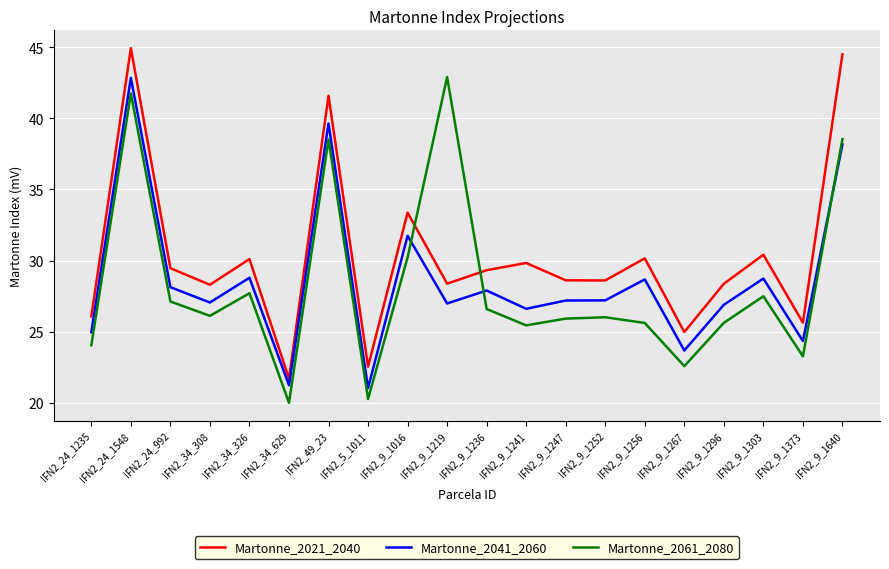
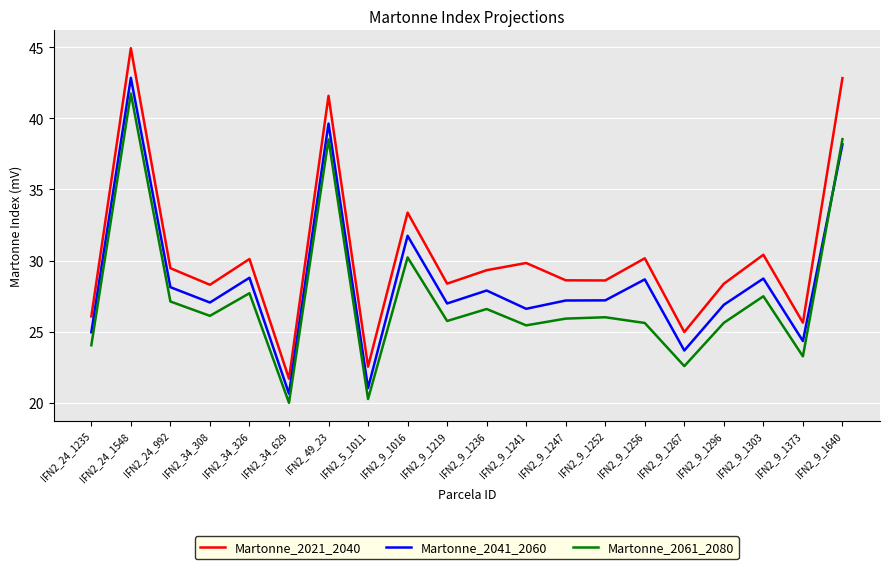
  {
    "Martonne_2021_2040": {
      "IFN2_24_1235": 26.1,
      "IFN2_24_1548": 44.9,
      "IFN2_24_992": 29.5,
      "IFN2_34_308": 28.3,
      "IFN2_34_326": 30.1,
      "IFN2_34_629": 21.7,
      "IFN2_49_23": 41.6,
      "IFN2_5_1011": 22.5,
      "IFN2_9_1016": 33.4,
      "IFN2_9_1219": 28.4,
      "IFN2_9_1236": 29.3,
      "IFN2_9_1241": 29.8,
      "IFN2_9_1247": 28.6,
      "IFN2_9_1252": 28.6,
      "IFN2_9_1256": 30.2,
      "IFN2_9_1267": 25.0,
      "IFN2_9_1296": 28.4,
      "IFN2_9_1303": 30.4,
      "IFN2_9_1373": 25.6,
-     "IFN2_9_1640": 44.5
+     "IFN2_9_1640": 42.8
    },
    "Martonne_2041_2060": {
      "IFN2_24_1235": 25.0,
      "IFN2_24_1548": 42.9,
      "IFN2_24_992": 28.1,
      "IFN2_34_308": 27.0,
      "IFN2_34_326": 28.8,
-     "IFN2_34_629": 21.2,
+     "IFN2_34_629": 20.6,
      "IFN2_49_23": 39.6,
      "IFN2_5_1011": 21.0,
      "IFN2_9_1016": 31.7,
      "IFN2_9_1219": 27.0,
      "IFN2_9_1236": 27.9,
      "IFN2_9_1241": 26.6,
      "IFN2_9_1247": 27.2,
      "IFN2_9_1252": 27.2,
      "IFN2_9_1256": 28.7,
      "IFN2_9_1267": 23.7,
      "IFN2_9_1296": 26.9,
      "IFN2_9_1303": 28.7,
      "IFN2_9_1373": 24.3,
      "IFN2_9_1640": 38.2
    },
    "Martonne_2061_2080": {
      "IFN2_24_1235": 24.0,
      "IFN2_24_1548": 41.7,
      "IFN2_24_992": 27.1,
      "IFN2_34_308": 26.1,
      "IFN2_34_326": 27.7,
      "IFN2_34_629": 20.0,
      "IFN2_49_23": 38.5,
      "IFN2_5_1011": 20.3,
      "IFN2_9_1016": 30.2,
-     "IFN2_9_1219": 42.9,
+     "IFN2_9_1219": 25.7,
      "IFN2_9_1236": 26.6,
      "IFN2_9_1241": 25.4,
      "IFN2_9_1247": 25.9,
      "IFN2_9_1252": 26.0,
      "IFN2_9_1256": 25.6,
      "IFN2_9_1267": 22.6,
      "IFN2_9_1296": 25.6,
      "IFN2_9_1303": 27.5,
      "IFN2_9_1373": 23.3,
      "IFN2_9_1640": 38.5
    }
  }
